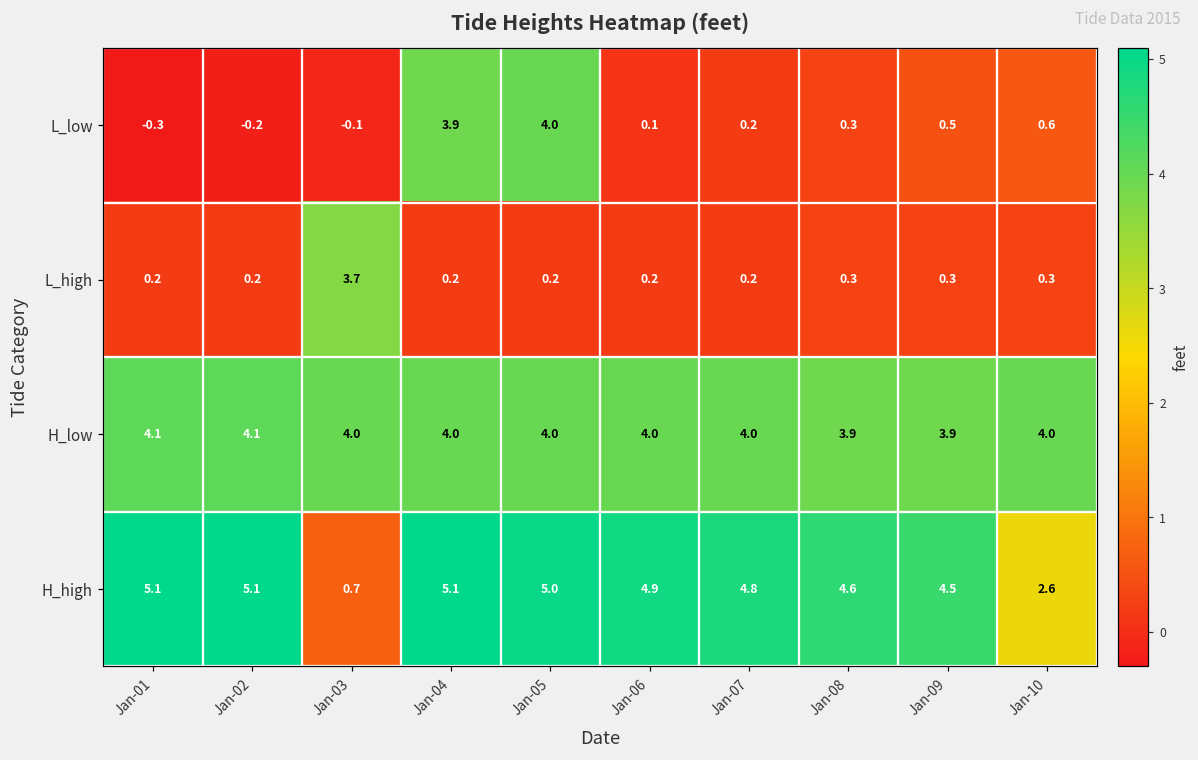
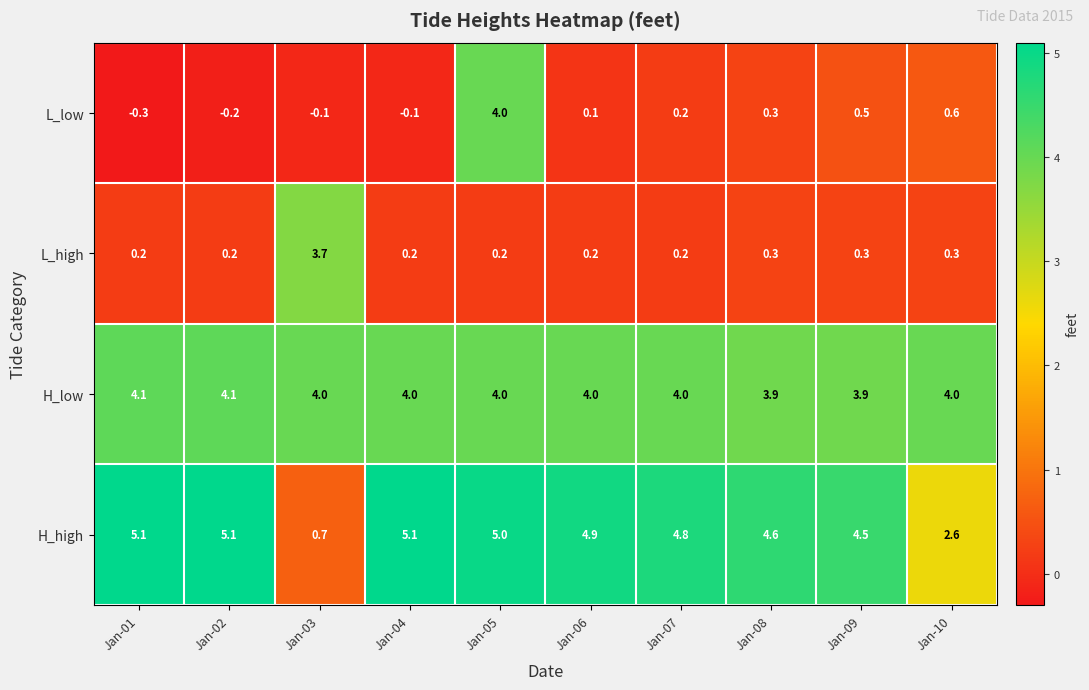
  {
    "L_low": {
      "Jan-01": -0.3,
      "Jan-02": -0.2,
      "Jan-03": -0.1,
-     "Jan-04": 3.9,
+     "Jan-04": -0.1,
      "Jan-05": 4.0,
      "Jan-06": 0.1,
      "Jan-07": 0.2,
      "Jan-08": 0.3,
      "Jan-09": 0.5,
      "Jan-10": 0.6
    },
    "L_high": {
      "Jan-01": 0.2,
      "Jan-02": 0.2,
      "Jan-03": 3.7,
      "Jan-04": 0.2,
      "Jan-05": 0.2,
      "Jan-06": 0.2,
      "Jan-07": 0.2,
      "Jan-08": 0.3,
      "Jan-09": 0.3,
      "Jan-10": 0.3
    },
    "H_low": {
      "Jan-01": 4.1,
      "Jan-02": 4.1,
      "Jan-03": 4.0,
      "Jan-04": 4.0,
      "Jan-05": 4.0,
      "Jan-06": 4.0,
      "Jan-07": 4.0,
      "Jan-08": 3.9,
      "Jan-09": 3.9,
      "Jan-10": 4.0
    },
    "H_high": {
      "Jan-01": 5.1,
      "Jan-02": 5.1,
      "Jan-03": 0.7,
      "Jan-04": 5.1,
      "Jan-05": 5.0,
      "Jan-06": 4.9,
      "Jan-07": 4.8,
      "Jan-08": 4.6,
      "Jan-09": 4.5,
      "Jan-10": 2.6
    }
  }
